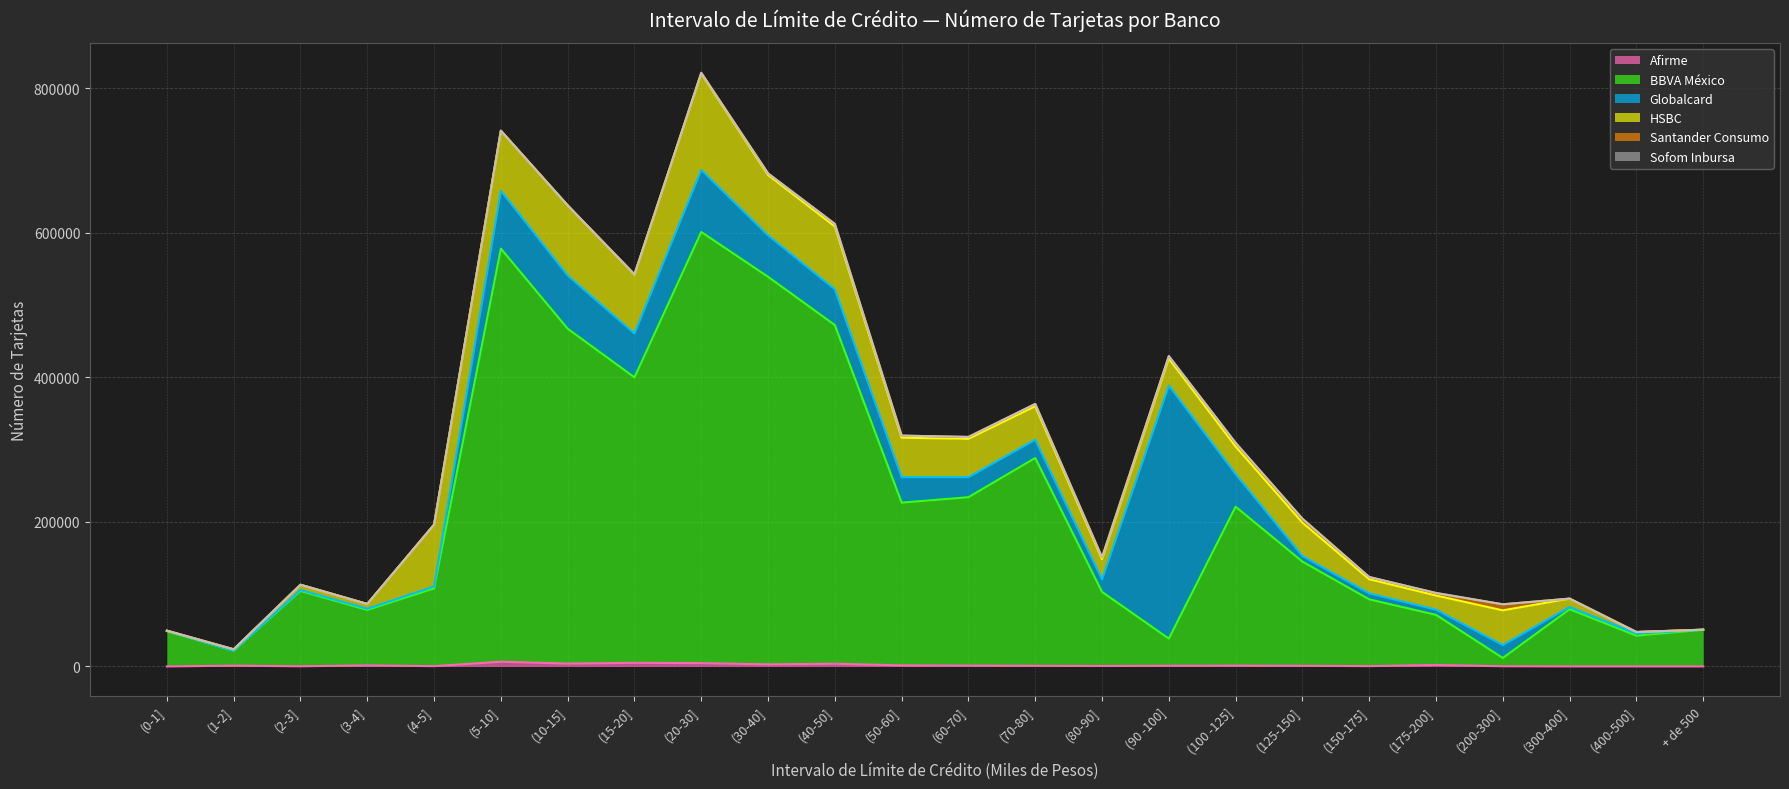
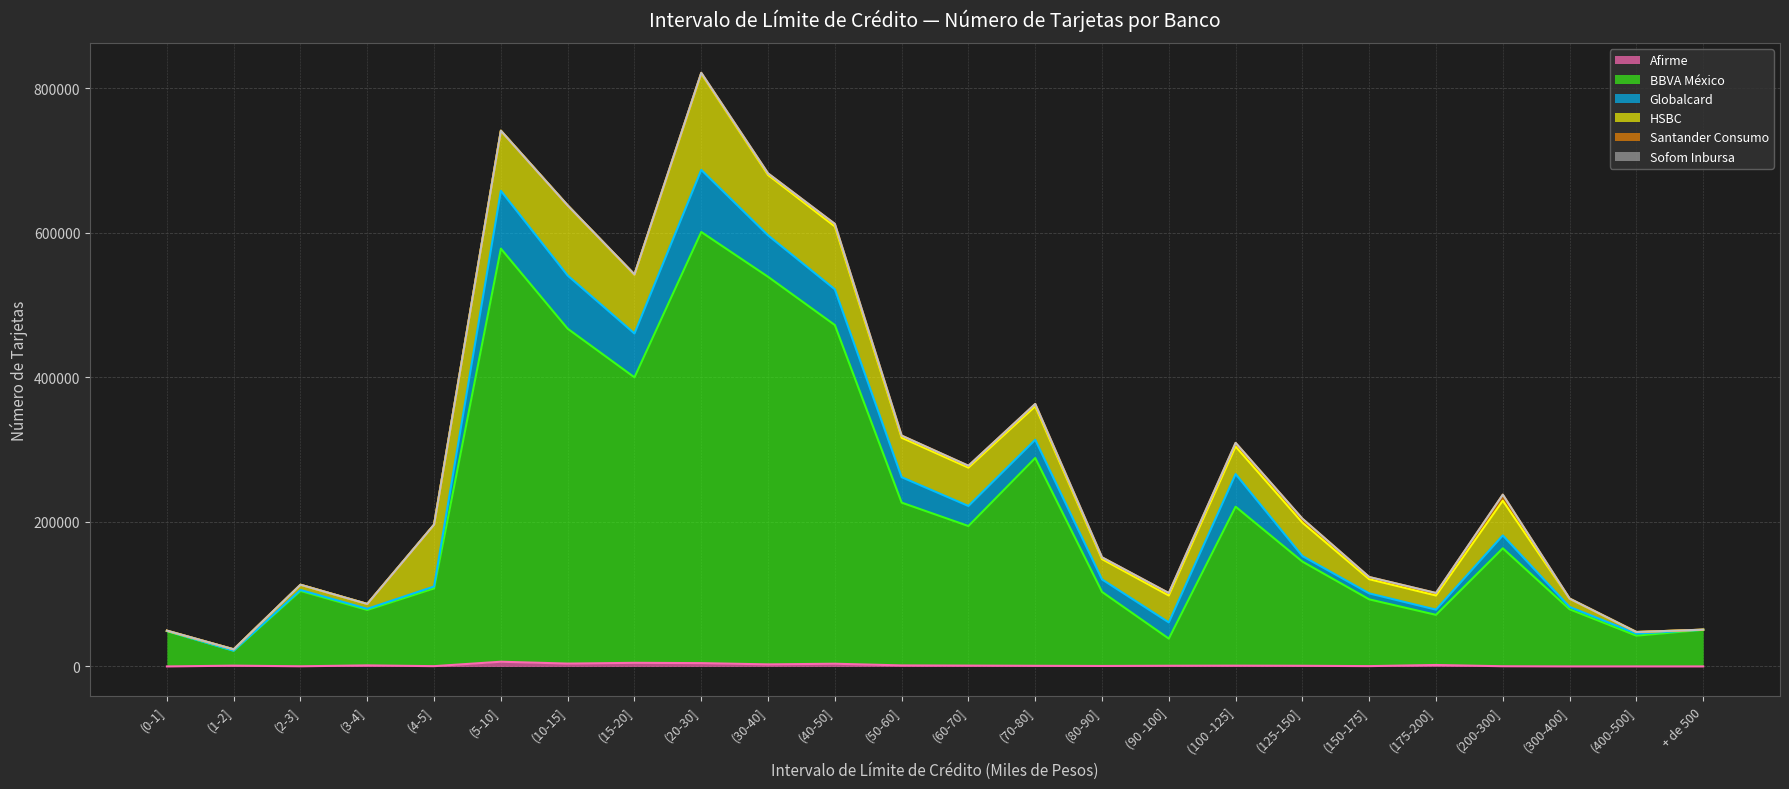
  {
    "Afirme": {
      "(0-1]": 0,
      "(1-2]": 0,
      "(2-3]": 0,
      "(3-4]": 0,
      "(4-5]": 0,
      "(5-10]": 10000,
      "(10-15]": 0,
      "(15-20]": 0,
      "(20-30]": 0,
      "(30-40]": 0,
      "(40-50]": 0,
      "(50-60]": 0,
      "(60-70]": 0,
      "(70-80]": 0,
      "(80-90]": 0,
      "(90 -100]": 0,
      "(100 -125]": 0,
      "(125-150]": 0,
      "(150-175]": 0,
      "(175-200]": 0,
      "(200-300]": 0,
      "(300-400]": 0,
      "(400-500]": 0,
      "+ de 500": 0
    },
    "BBVA México": {
      "(5-10]": 570000,
      "(10-15]": 460000,
      "(15-20]": 400000,
      "(20-30]": 600000,
      "(30-40]": 540000,
      "(40-50]": 470000,
      "(50-60]": 230000,
-     "(60-70]": 230000,
+     "(60-70]": 190000,
      "(70-80]": 290000,
      "(80-90]": 100000,
      "(90 -100]": 40000,
      "(100 -125]": 220000,
      "(125-150]": 140000,
      "(150-175]": 90000,
      "(175-200]": 70000,
-     "(200-300]": 10000
+     "(200-300]": 160000
    },
    "Globalcard": {
      "(5-10]": 80000,
      "(10-15]": 70000,
      "(15-20]": 60000,
      "(20-30]": 90000,
      "(30-40]": 60000,
      "(40-50]": 50000,
      "(50-60]": 40000,
      "(60-70]": 30000,
      "(70-80]": 30000,
      "(80-90]": 20000,
-     "(90 -100]": 350000,
+     "(90 -100]": 20000,
      "(100 -125]": 50000,
      "(125-150]": 10000,
      "(150-175]": 10000,
      "(175-200]": 10000,
      "(200-300]": 20000
    },
    "HSBC": {
      "(40-50]": 90000,
      "(100 -125]": 40000,
      "(125-150]": 50000,
      "(200-300]": 50000
    },
    "Sofom Inbursa": {
      "(40-50]": 0
    }
  }
